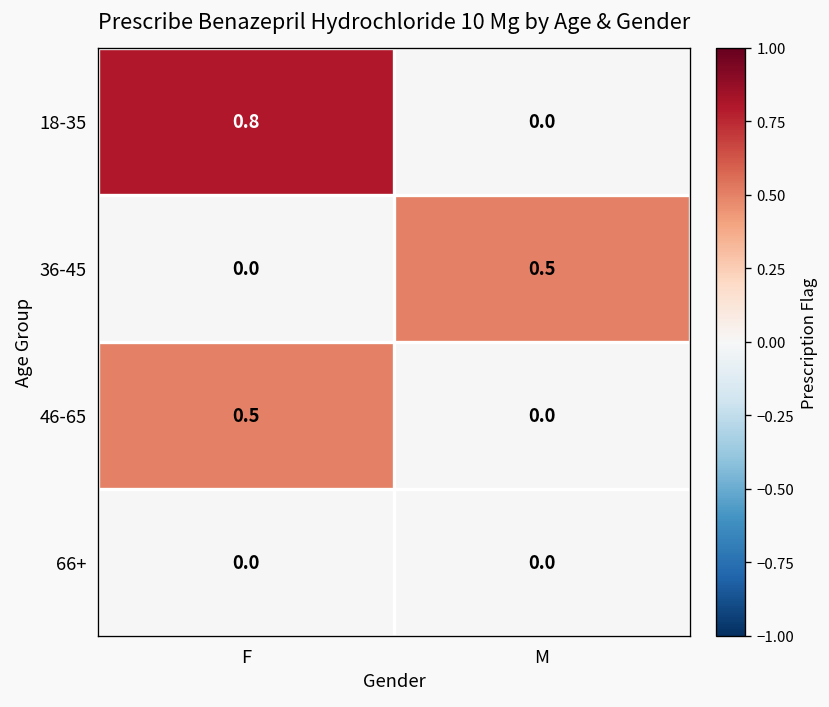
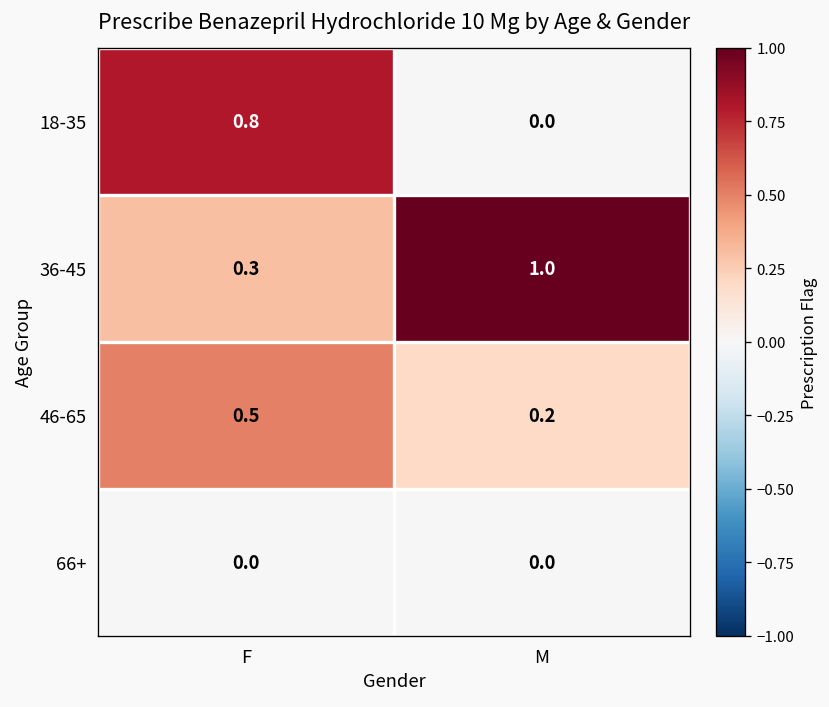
  {
    "18-35": {
      "F": 0.8,
      "M": 0.0
    },
    "36-45": {
-     "F": 0.0,
-     "M": 0.5
+     "F": 0.3,
+     "M": 1.0
    },
    "46-65": {
      "F": 0.5,
-     "M": 0.0
+     "M": 0.2
    },
    "66+": {
      "F": 0.0,
      "M": 0.0
    }
  }
